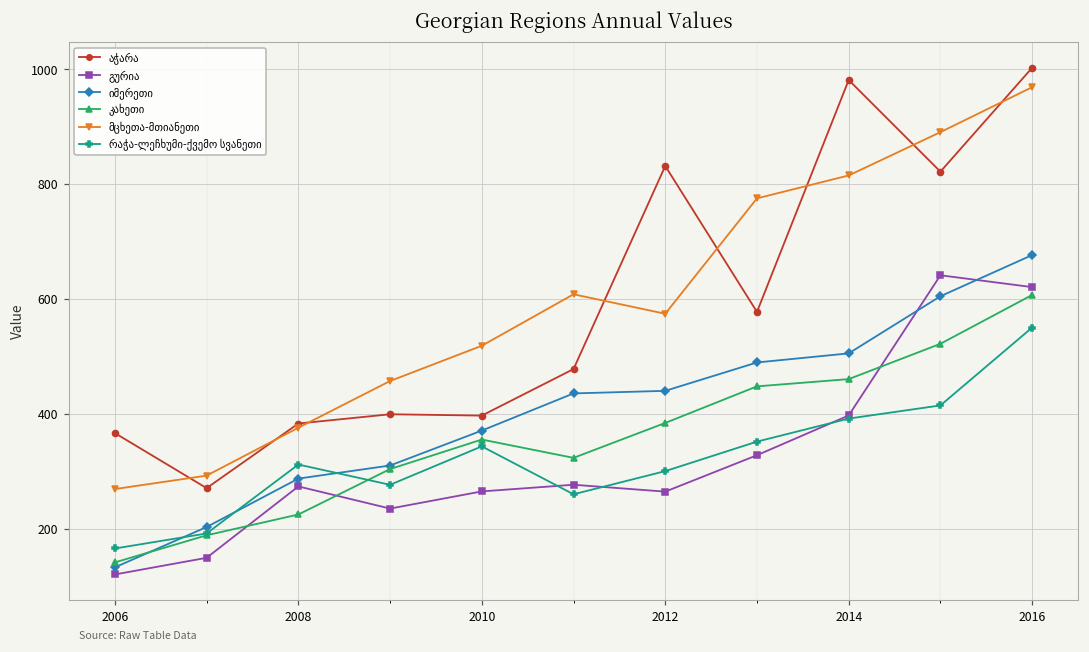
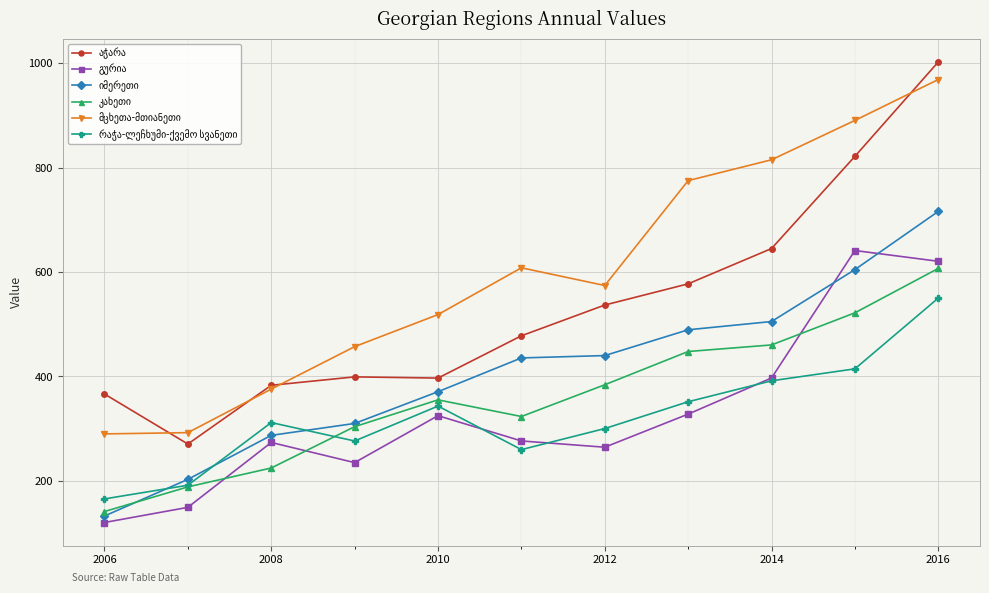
  {
    "აჭარა": {
      "2006": 370,
      "2008": 380,
      "2010": 400,
-     "2012": 830,
-     "2014": 980,
+     "2012": 540,
+     "2014": 640,
      "2016": 1000
    },
    "გურია": {
      "2006": 120,
      "2008": 270,
-     "2010": 260,
+     "2010": 320,
      "2012": 260,
      "2014": 400,
      "2016": 620
    },
    "იმერეთი": {
      "2006": 130,
      "2008": 290,
      "2010": 370,
      "2012": 440,
      "2014": 510,
-     "2016": 680
+     "2016": 720
    },
    "მცხეთა-მთიანეთი": {
-     "2006": 270,
+     "2006": 290,
      "2008": 380,
      "2010": 520,
      "2012": 570,
      "2014": 810,
      "2016": 970
    }
  }
